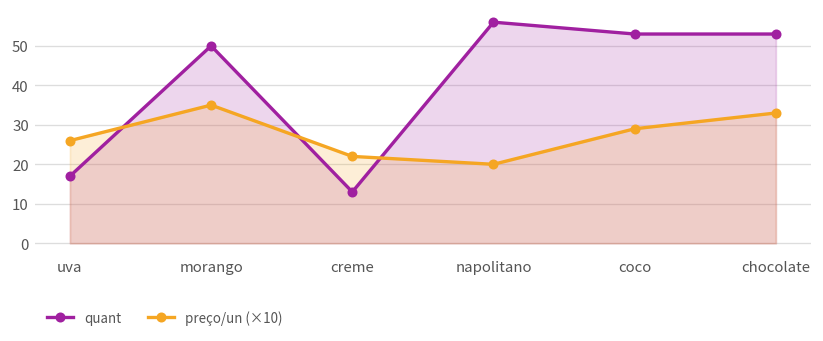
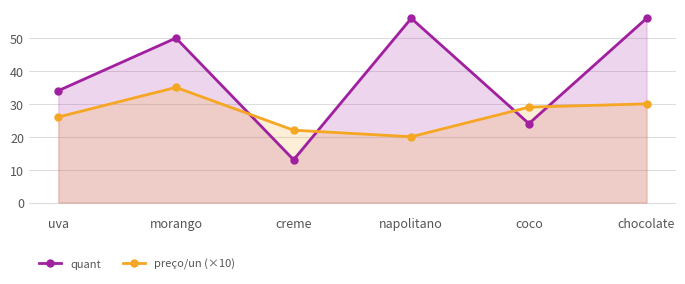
  {
    "quant": {
-     "uva": 17,
+     "uva": 34,
      "morango": 50,
      "creme": 13,
      "napolitano": 56,
-     "coco": 53,
-     "chocolate": 53
+     "coco": 24,
+     "chocolate": 56
    },
    "preço/un (×10)": {
      "uva": 26,
      "morango": 35,
      "creme": 22,
      "napolitano": 20,
      "coco": 29,
-     "chocolate": 33
+     "chocolate": 30
    }
  }
